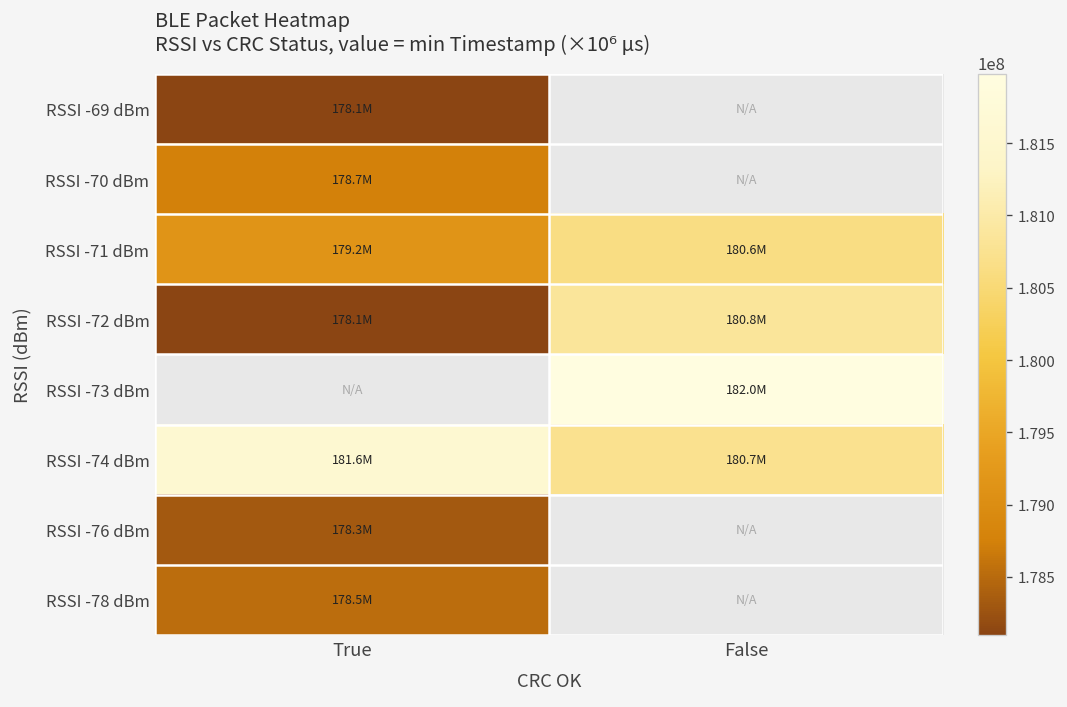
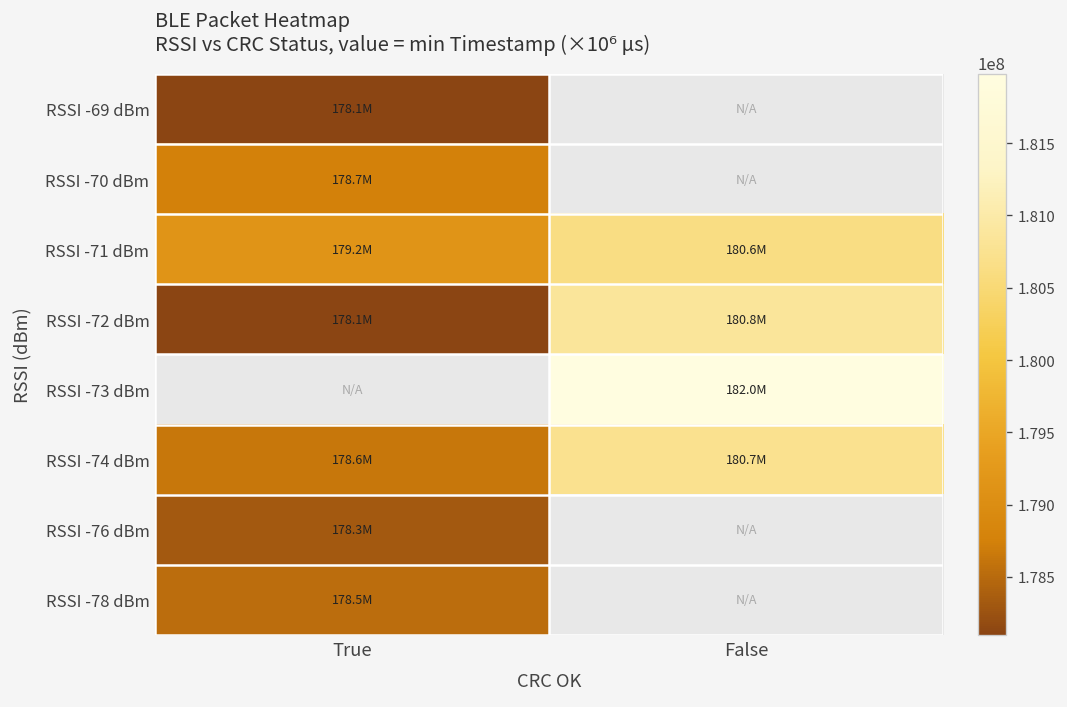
  {
    "RSSI -69 dBm": {
      "True": "178.1M"
    },
    "RSSI -70 dBm": {
      "True": "178.7M"
    },
    "RSSI -71 dBm": {
      "True": "179.2M",
      "False": "180.6M"
    },
    "RSSI -72 dBm": {
      "True": "178.1M",
      "False": "180.8M"
    },
    "RSSI -73 dBm": {
      "False": "182.0M"
    },
    "RSSI -74 dBm": {
-     "True": "181.6M",
+     "True": "178.6M",
      "False": "180.7M"
    },
    "RSSI -76 dBm": {
      "True": "178.3M"
    },
    "RSSI -78 dBm": {
      "True": "178.5M"
    }
  }
